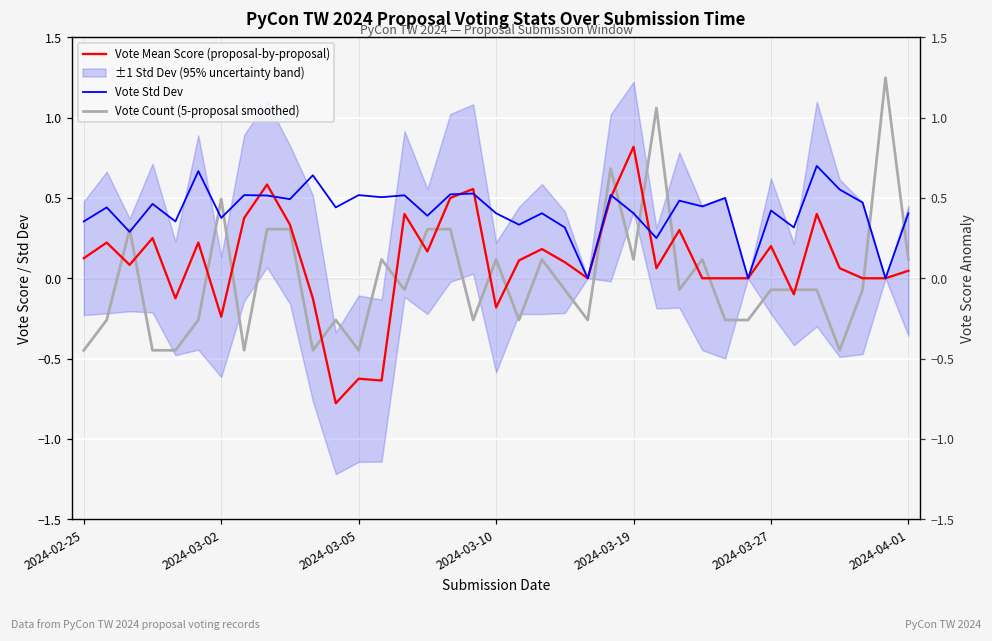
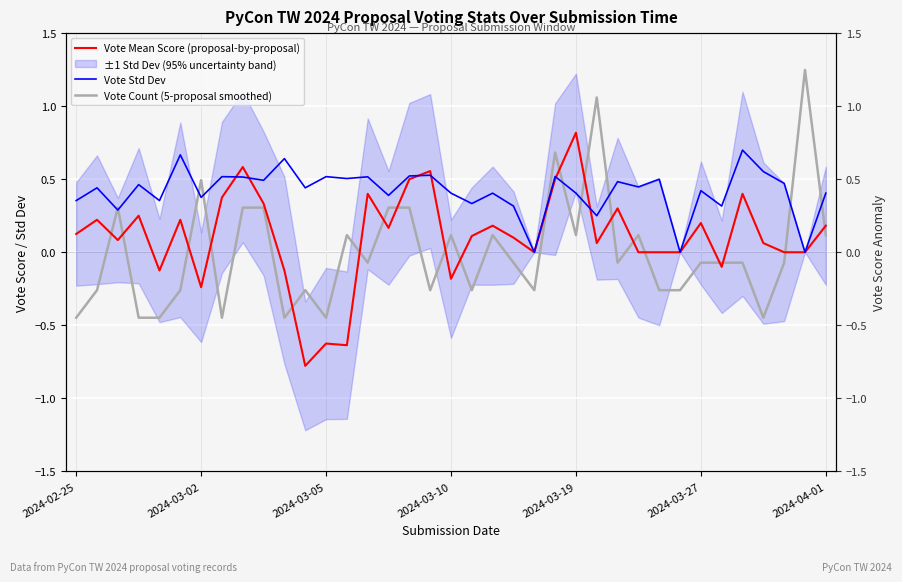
  {
    "Vote Mean Score (proposal-by-proposal)": {
      "2024-03-02": -0.24,
-     "2024-04-01": 0.05
+     "2024-04-01": 0.18
    },
    "Vote Count (5-proposal smoothed)": {
      "2024-03-02": 0.49,
      "2024-04-01": 0.12
    }
  }
